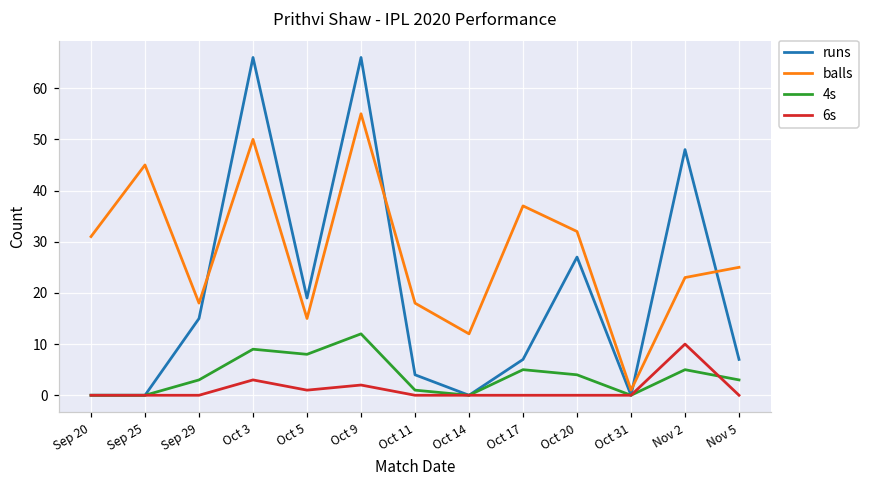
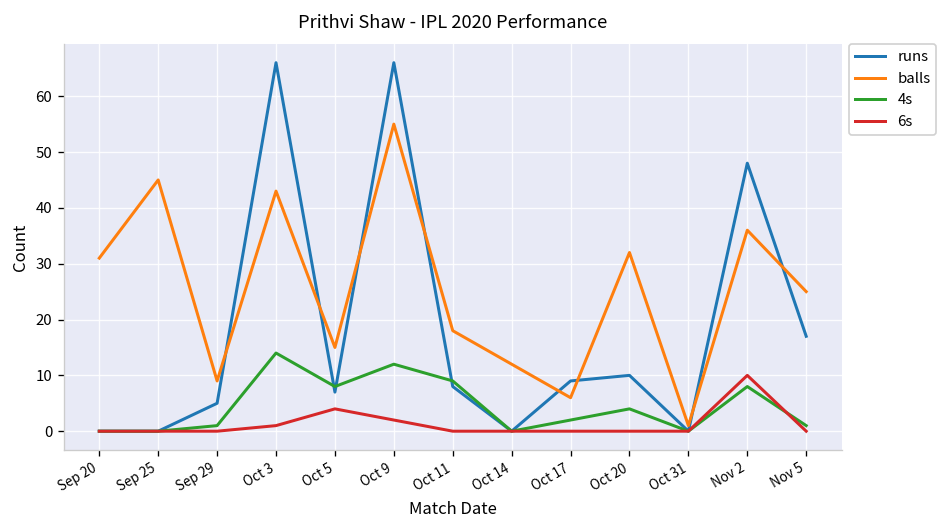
  {
    "runs": {
-     "Sep 29": 15,
+     "Sep 29": 5,
      "Oct 3": 66,
-     "Oct 5": 19,
+     "Oct 5": 7,
      "Oct 9": 66,
-     "Oct 11": 4,
-     "Oct 17": 7,
-     "Oct 20": 27,
+     "Oct 11": 8,
+     "Oct 17": 9,
+     "Oct 20": 10,
      "Nov 2": 48,
-     "Nov 5": 7
+     "Nov 5": 17
    },
    "balls": {
      "Sep 20": 31,
      "Sep 25": 45,
-     "Sep 29": 18,
-     "Oct 3": 50,
+     "Sep 29": 9,
+     "Oct 3": 43,
      "Oct 5": 15,
      "Oct 9": 55,
      "Oct 11": 18,
      "Oct 14": 12,
-     "Oct 17": 37,
+     "Oct 17": 6,
      "Oct 20": 32,
      "Oct 31": 1,
-     "Nov 2": 23,
+     "Nov 2": 36,
      "Nov 5": 25
    },
    "4s": {
-     "Sep 29": 3,
-     "Oct 3": 9,
+     "Sep 29": 1,
+     "Oct 3": 14,
      "Oct 5": 8,
      "Oct 9": 12,
-     "Oct 11": 1,
-     "Oct 17": 5,
+     "Oct 11": 9,
+     "Oct 17": 2,
      "Oct 20": 4,
-     "Nov 2": 5,
-     "Nov 5": 3
+     "Nov 2": 8,
+     "Nov 5": 1
    },
    "6s": {
      "Sep 29": 0,
-     "Oct 3": 3,
-     "Oct 5": 1,
+     "Oct 3": 1,
+     "Oct 5": 4,
      "Oct 9": 2,
      "Oct 11": 0,
      "Oct 17": 0,
      "Oct 20": 0,
      "Nov 2": 10,
      "Nov 5": 0
    }
  }
